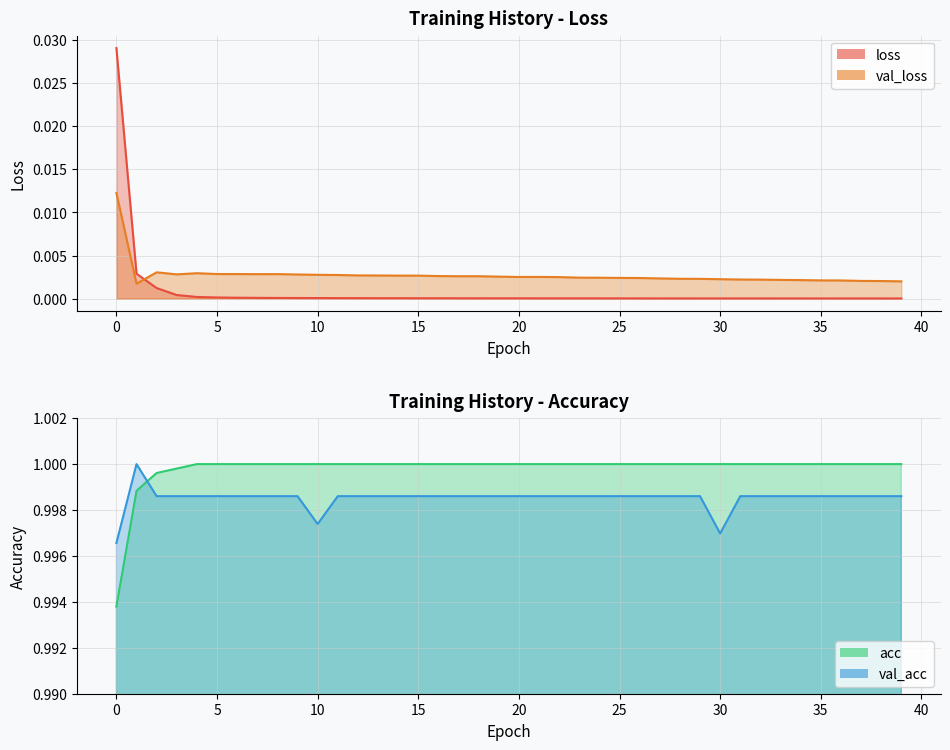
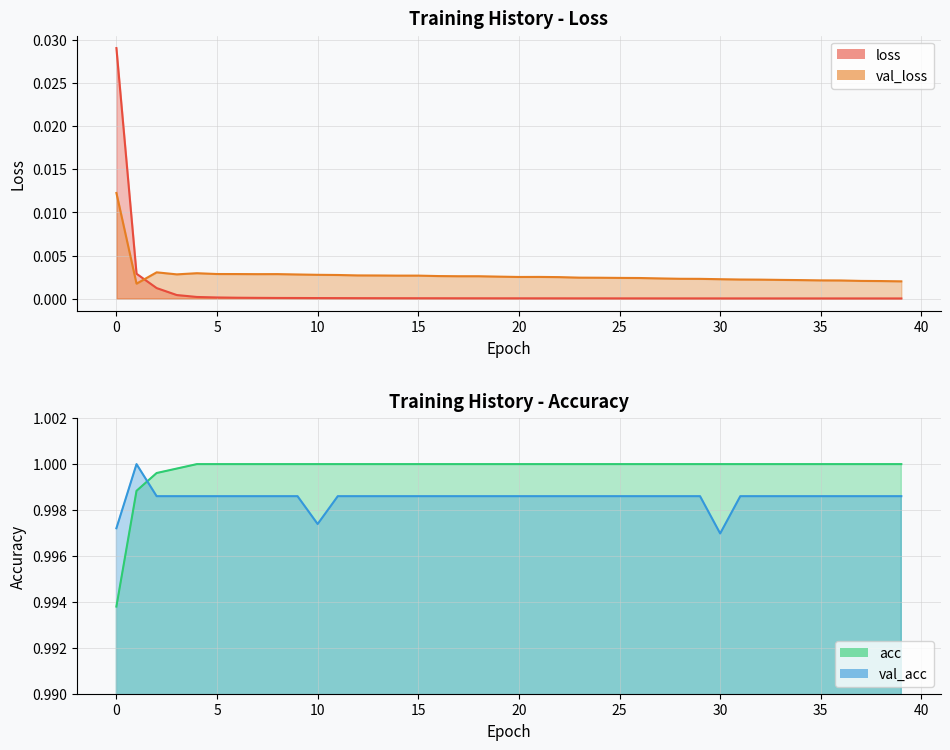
  {
    "Training History - Accuracy": {
      "acc": {
        "0": 0.9938,
        "5": 1.0000,
        "10": 1.0000,
        "15": 1.0000,
        "20": 1.0000,
        "25": 1.0000,
        "30": 1.0000,
        "35": 1.0000
      },
      "val_acc": {
-       "0": 0.9966,
+       "0": 0.9972,
        "5": 0.9986,
        "10": 0.9974,
        "15": 0.9986,
        "20": 0.9986,
        "25": 0.9986,
        "30": 0.9970,
        "35": 0.9986
      }
    }
  }
